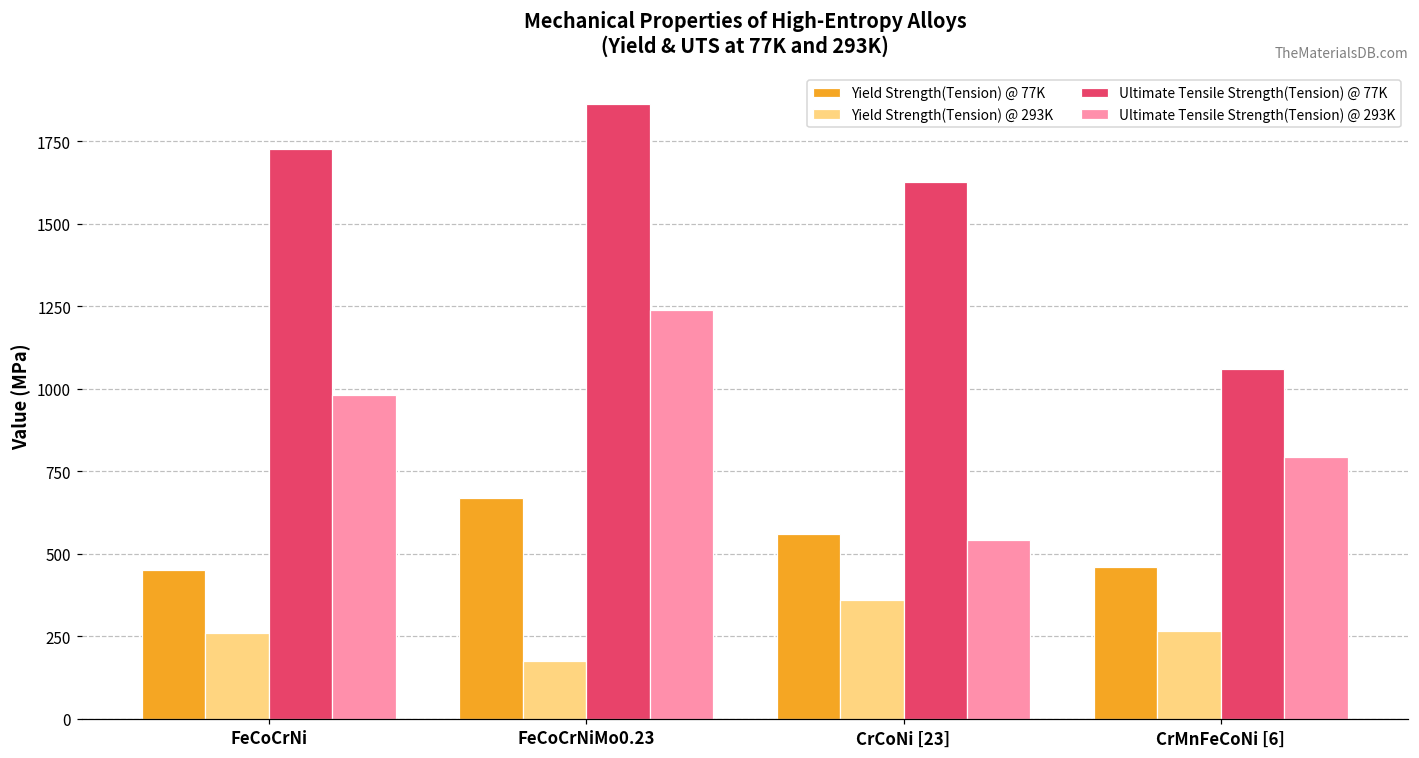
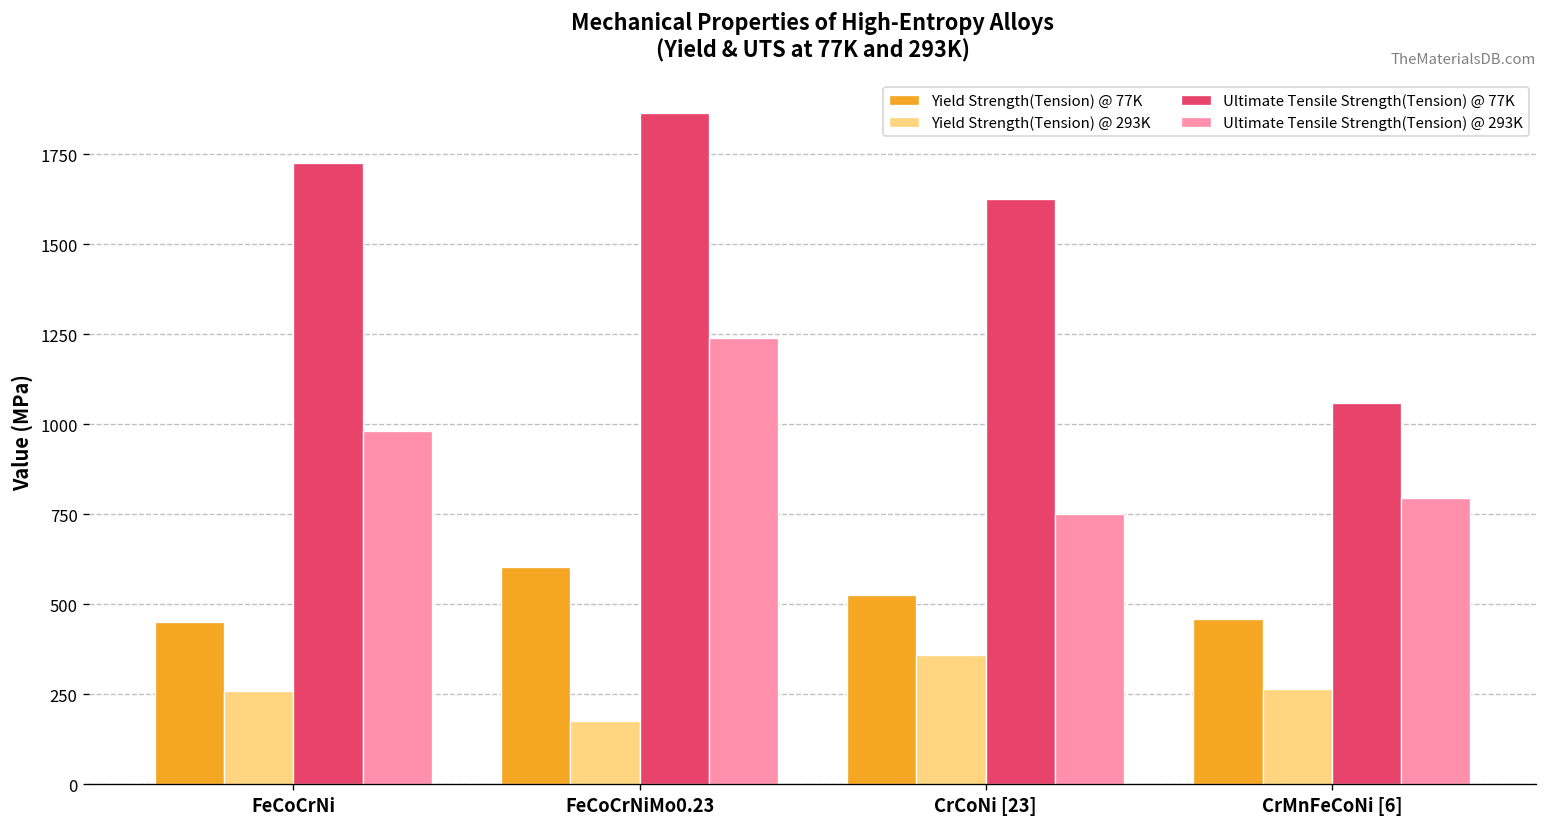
  {
    "Yield Strength(Tension) @ 77K": {
      "FeCoCrNi": 450,
-     "FeCoCrNiMo0.23": 670,
-     "CrCoNi [23]": 560,
+     "FeCoCrNiMo0.23": 600,
+     "CrCoNi [23]": 530,
      "CrMnFeCoNi [6]": 460
    },
    "Yield Strength(Tension) @ 293K": {
      "FeCoCrNi": 260,
      "FeCoCrNiMo0.23": 170,
      "CrCoNi [23]": 360,
      "CrMnFeCoNi [6]": 270
    },
    "Ultimate Tensile Strength(Tension) @ 77K": {
      "FeCoCrNi": 1730,
      "FeCoCrNiMo0.23": 1860,
      "CrCoNi [23]": 1630,
      "CrMnFeCoNi [6]": 1060
    },
    "Ultimate Tensile Strength(Tension) @ 293K": {
      "FeCoCrNi": 980,
      "FeCoCrNiMo0.23": 1240,
-     "CrCoNi [23]": 540,
+     "CrCoNi [23]": 750,
      "CrMnFeCoNi [6]": 790
    }
  }
